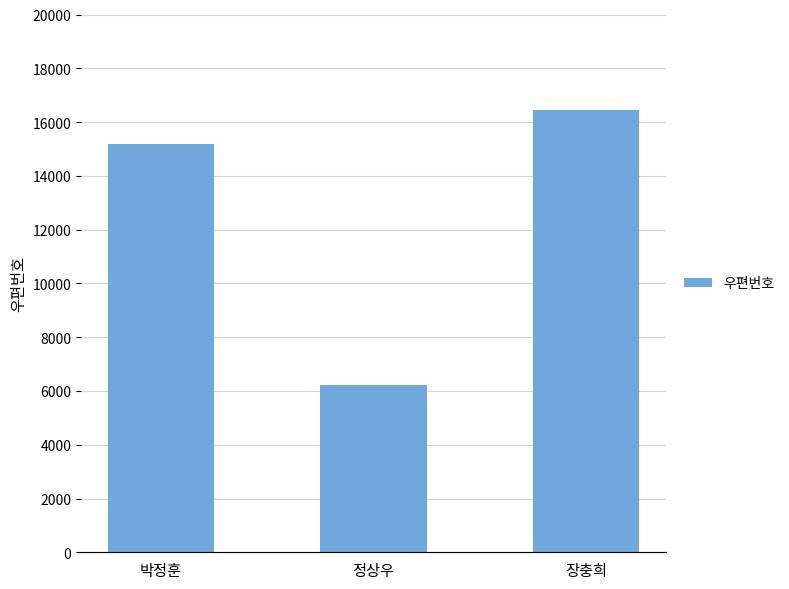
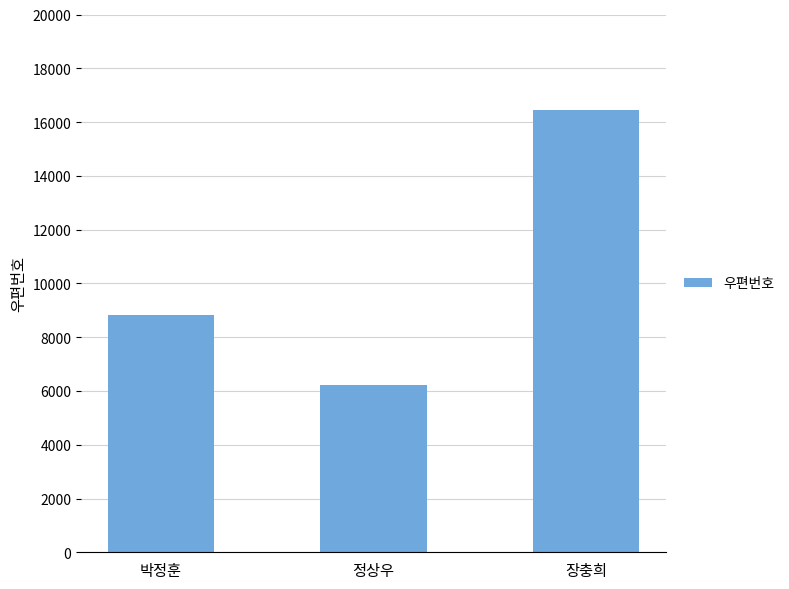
  {
-   "박정훈": 15200,
+   "박정훈": 8800,
    "정상우": 6200,
    "장충희": 16400
  }
